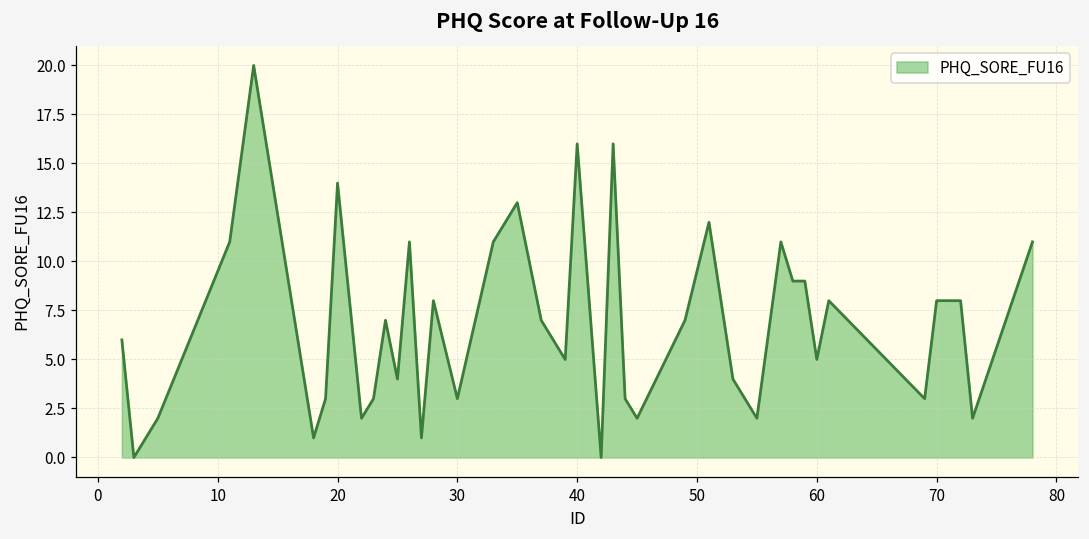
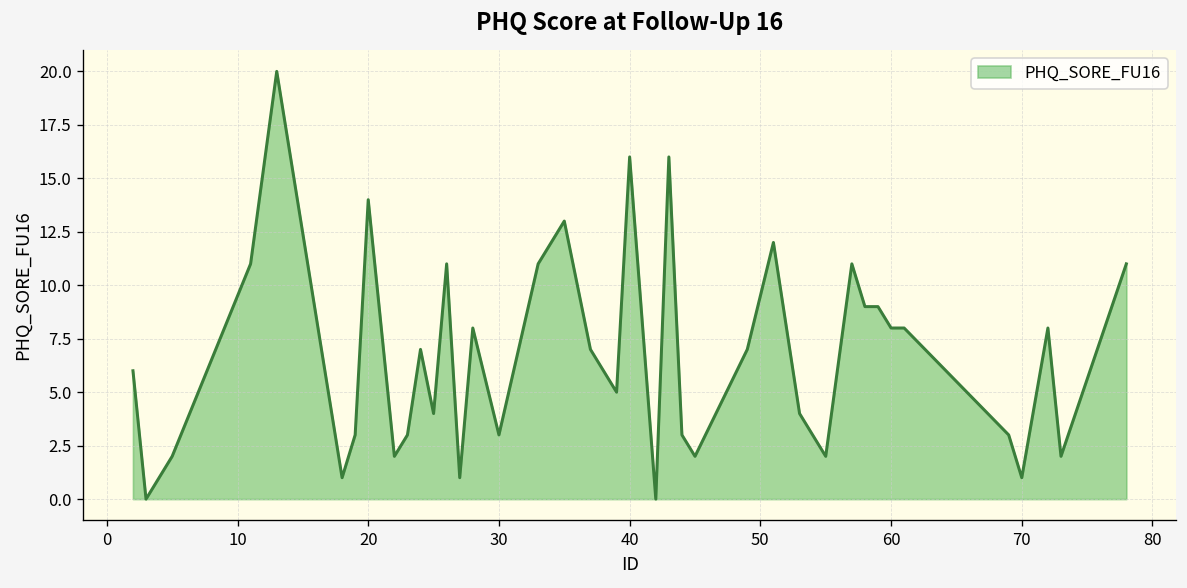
  {
    "20": 14,
    "30": 3,
    "40": 16,
-   "60": 5,
-   "70": 8
+   "60": 8,
+   "70": 1
  }
